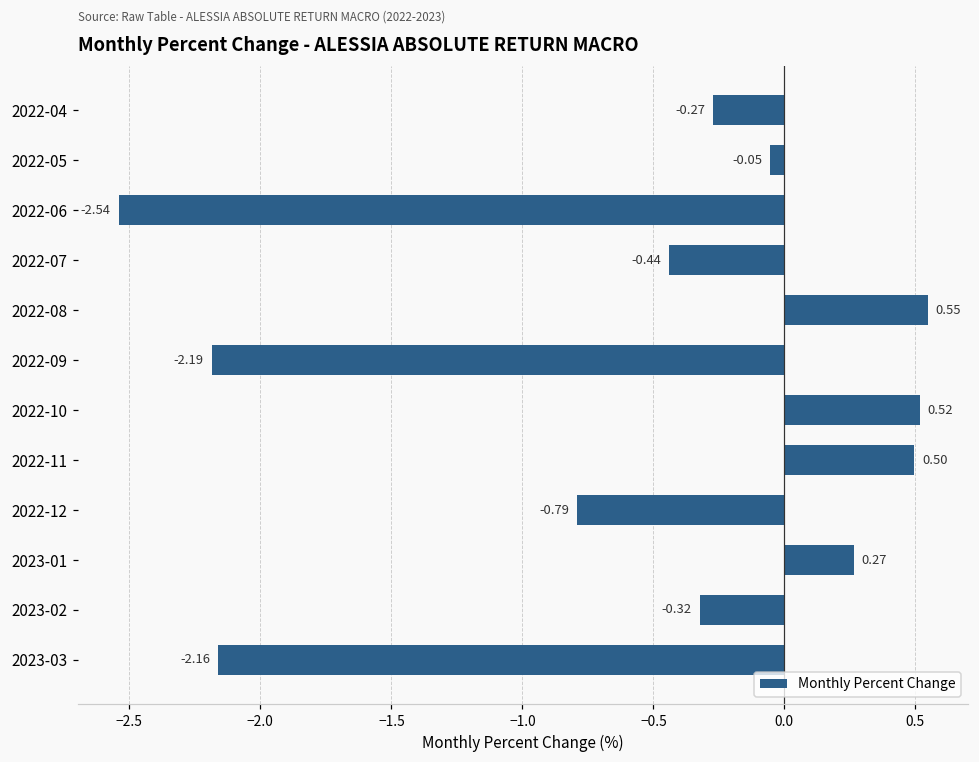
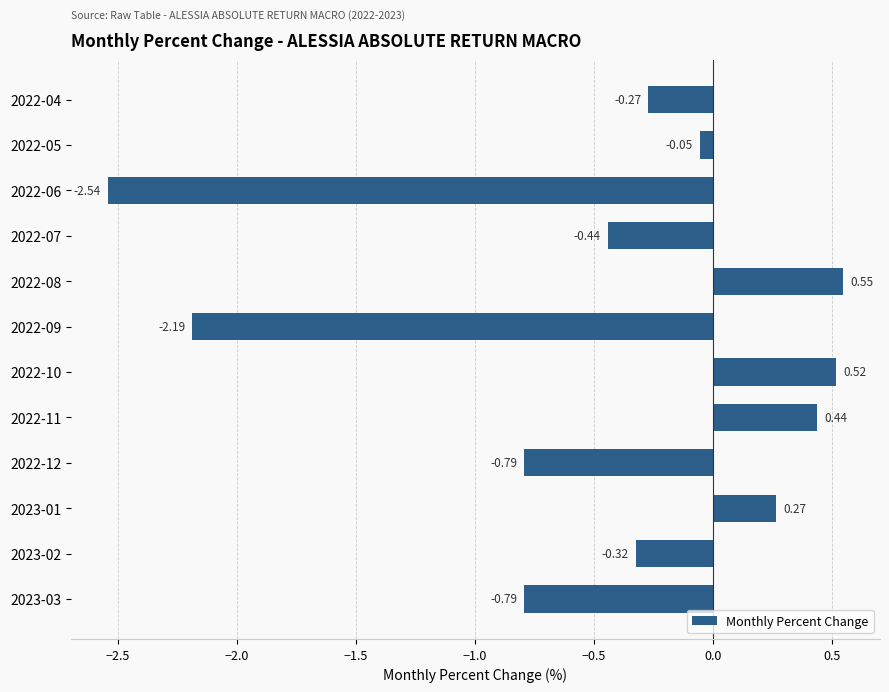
  {
    "2022-04": -0.27,
    "2022-05": -0.05,
    "2022-06": -2.54,
    "2022-07": -0.44,
    "2022-08": 0.55,
    "2022-09": -2.19,
    "2022-10": 0.52,
-   "2022-11": 0.50,
+   "2022-11": 0.44,
    "2022-12": -0.79,
    "2023-01": 0.27,
    "2023-02": -0.32,
-   "2023-03": -2.16
+   "2023-03": -0.79
  }
